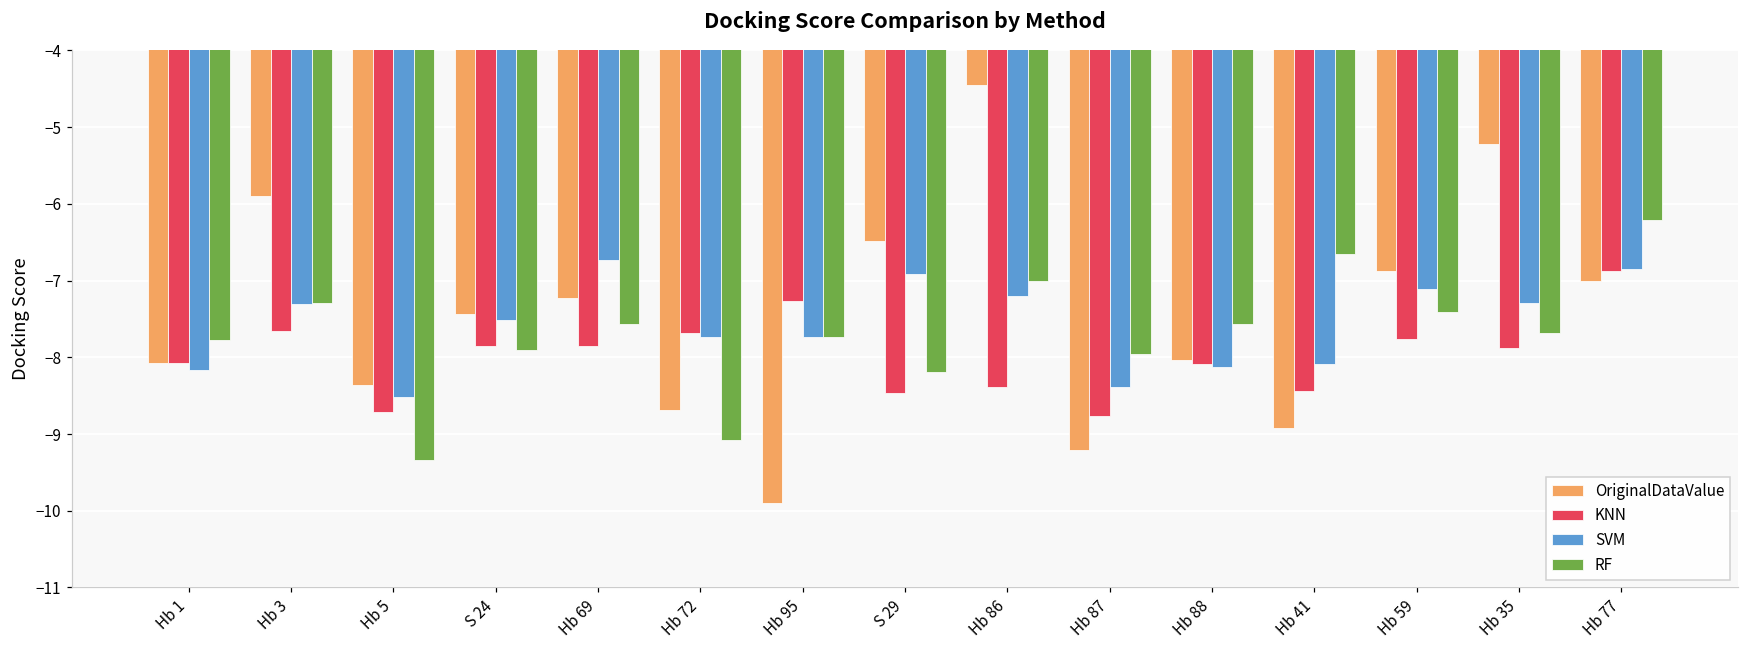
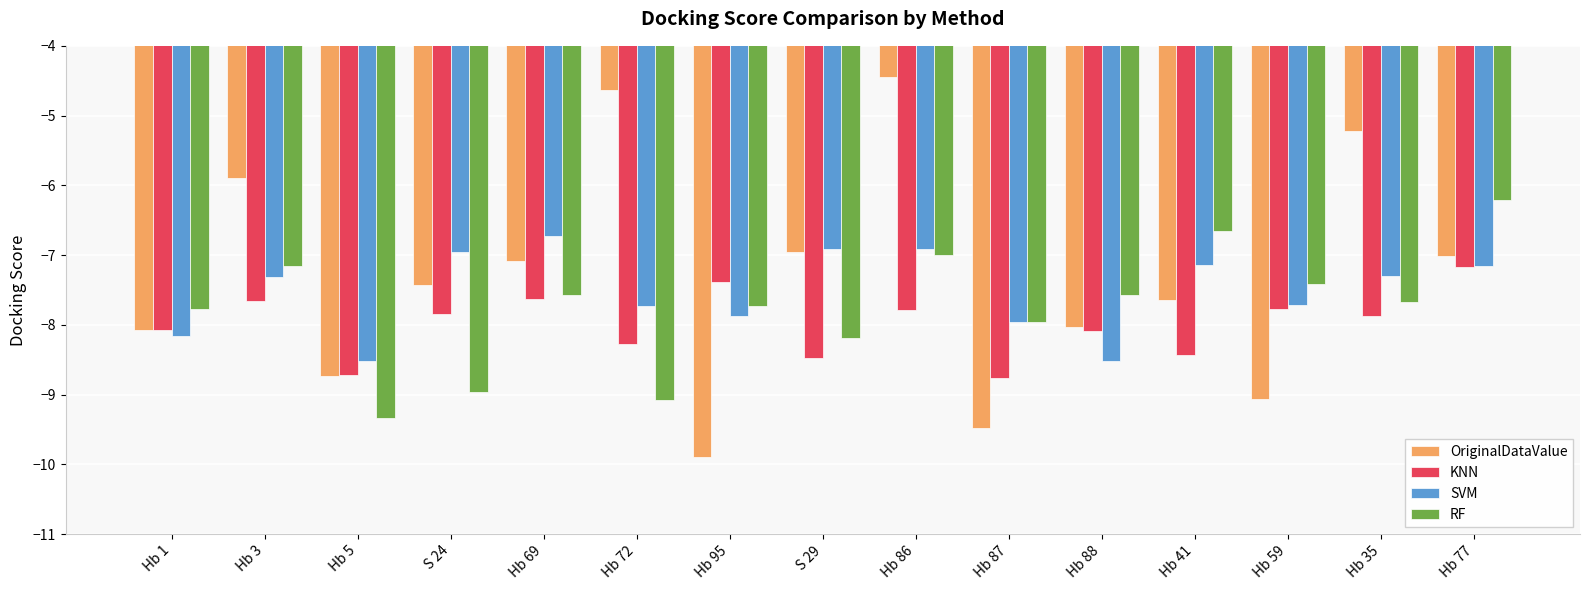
  {
    "OriginalDataValue": {
      "Hb 1": -8.1,
      "Hb 3": -5.9,
-     "Hb 5": -8.4,
+     "Hb 5": -8.7,
      "S 24": -7.4,
-     "Hb 69": -7.2,
-     "Hb 72": -8.7,
+     "Hb 69": -7.1,
+     "Hb 72": -4.6,
      "Hb 95": -9.9,
-     "S 29": -6.5,
+     "S 29": -7.0,
      "Hb 86": -4.5,
-     "Hb 87": -9.2,
+     "Hb 87": -9.5,
      "Hb 88": -8.0,
-     "Hb 41": -8.9,
-     "Hb 59": -6.9,
+     "Hb 41": -7.7,
+     "Hb 59": -9.1,
      "Hb 35": -5.2,
      "Hb 77": -7.0
    },
    "KNN": {
      "Hb 1": -8.1,
      "Hb 3": -7.7,
      "Hb 5": -8.7,
      "S 24": -7.9,
-     "Hb 69": -7.9,
-     "Hb 72": -7.7,
-     "Hb 95": -7.3,
+     "Hb 69": -7.6,
+     "Hb 72": -8.3,
+     "Hb 95": -7.4,
      "S 29": -8.5,
-     "Hb 86": -8.4,
+     "Hb 86": -7.8,
      "Hb 87": -8.8,
      "Hb 88": -8.1,
      "Hb 41": -8.4,
      "Hb 59": -7.8,
      "Hb 35": -7.9,
-     "Hb 77": -6.9
+     "Hb 77": -7.2
    },
    "SVM": {
      "Hb 1": -8.2,
      "Hb 3": -7.3,
      "Hb 5": -8.5,
-     "S 24": -7.5,
+     "S 24": -7.0,
      "Hb 69": -6.7,
      "Hb 72": -7.7,
-     "Hb 95": -7.7,
+     "Hb 95": -7.9,
      "S 29": -6.9,
-     "Hb 86": -7.2,
-     "Hb 87": -8.4,
-     "Hb 88": -8.1,
-     "Hb 41": -8.1,
-     "Hb 59": -7.1,
+     "Hb 86": -6.9,
+     "Hb 87": -8.0,
+     "Hb 88": -8.5,
+     "Hb 41": -7.1,
+     "Hb 59": -7.7,
      "Hb 35": -7.3,
-     "Hb 77": -6.9
+     "Hb 77": -7.2
    },
    "RF": {
      "Hb 1": -7.8,
-     "Hb 3": -7.3,
+     "Hb 3": -7.2,
      "Hb 5": -9.3,
-     "S 24": -7.9,
+     "S 24": -9.0,
      "Hb 69": -7.6,
      "Hb 72": -9.1,
      "Hb 95": -7.7,
      "S 29": -8.2,
      "Hb 86": -7.0,
      "Hb 87": -8.0,
      "Hb 88": -7.6,
      "Hb 41": -6.7,
      "Hb 59": -7.4,
      "Hb 35": -7.7,
      "Hb 77": -6.2
    }
  }
